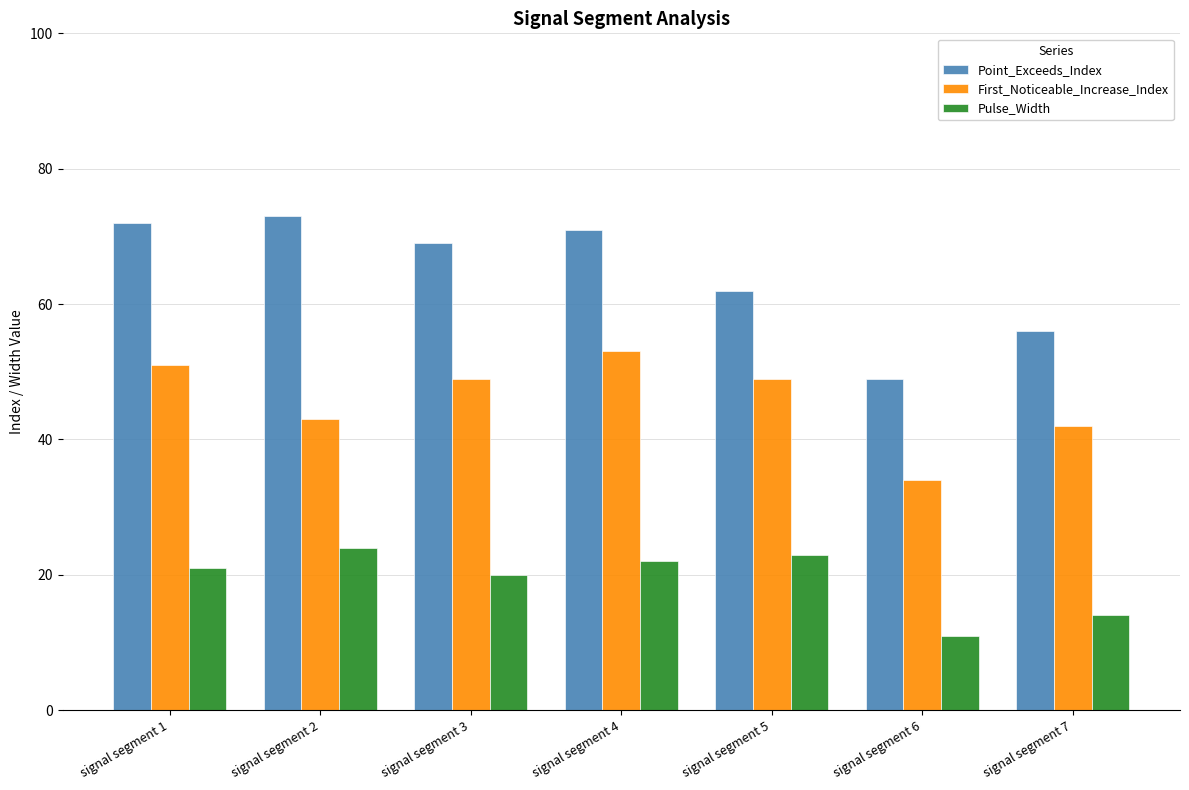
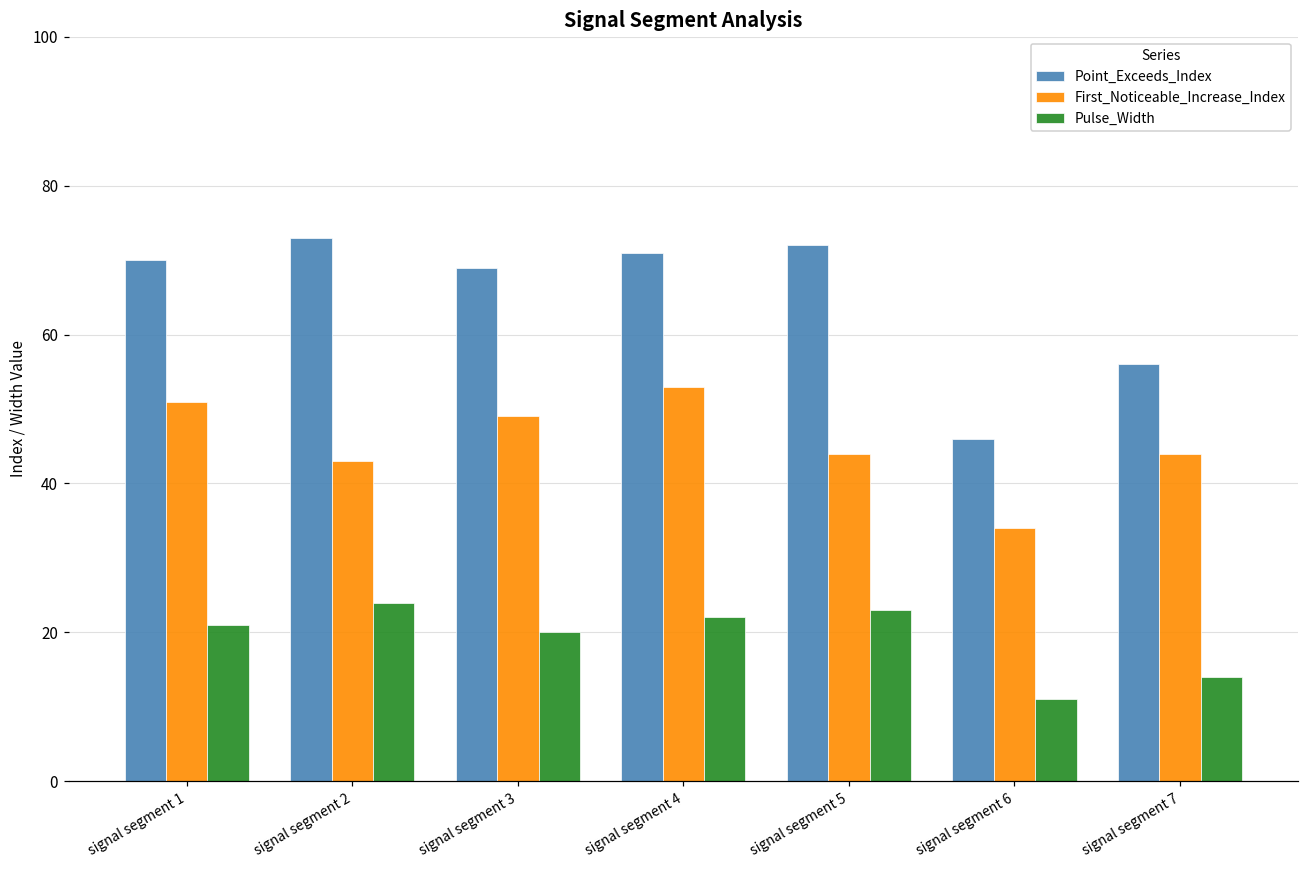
  {
    "Point_Exceeds_Index": {
-     "signal segment 1": 72,
+     "signal segment 1": 70,
      "signal segment 2": 73,
      "signal segment 3": 69,
      "signal segment 4": 71,
-     "signal segment 5": 62,
-     "signal segment 6": 49,
+     "signal segment 5": 72,
+     "signal segment 6": 46,
      "signal segment 7": 56
    },
    "First_Noticeable_Increase_Index": {
      "signal segment 1": 51,
      "signal segment 2": 43,
      "signal segment 3": 49,
      "signal segment 4": 53,
-     "signal segment 5": 49,
+     "signal segment 5": 44,
      "signal segment 6": 34,
-     "signal segment 7": 42
+     "signal segment 7": 44
    },
    "Pulse_Width": {
      "signal segment 1": 21,
      "signal segment 2": 24,
      "signal segment 3": 20,
      "signal segment 4": 22,
      "signal segment 5": 23,
      "signal segment 6": 11,
      "signal segment 7": 14
    }
  }
